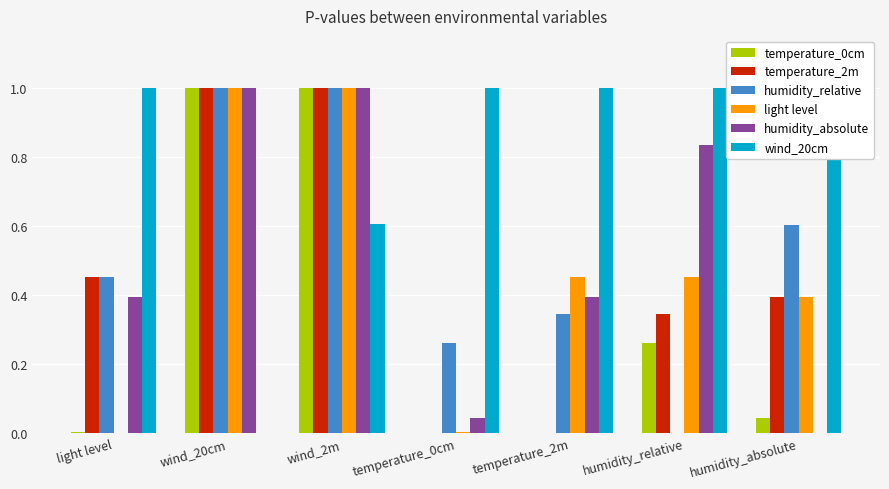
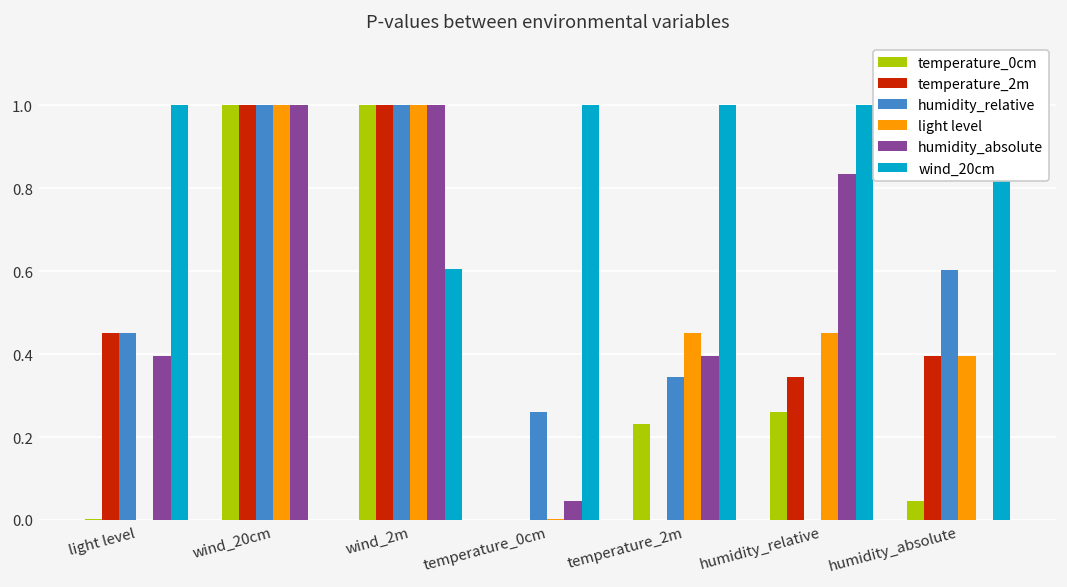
  {
    "temperature_0cm": {
      "wind_20cm": 1.00,
      "wind_2m": 1.00,
      "temperature_0cm": 0.00,
-     "temperature_2m": 0.00,
+     "temperature_2m": 0.23,
      "humidity_relative": 0.26,
      "humidity_absolute": 0.04
    },
    "temperature_2m": {
      "light level": 0.45,
      "wind_20cm": 1.00,
      "wind_2m": 1.00,
      "temperature_2m": 0.00,
      "humidity_relative": 0.34,
      "humidity_absolute": 0.39
    },
    "humidity_relative": {
      "light level": 0.45,
      "wind_20cm": 1.00,
      "wind_2m": 1.00,
      "temperature_0cm": 0.26,
      "temperature_2m": 0.34,
      "humidity_absolute": 0.60
    },
    "light level": {
      "wind_20cm": 1.00,
      "wind_2m": 1.00,
      "temperature_2m": 0.45,
      "humidity_relative": 0.45,
      "humidity_absolute": 0.39
    },
    "humidity_absolute": {
      "light level": 0.39,
      "wind_20cm": 1.00,
      "wind_2m": 1.00,
      "temperature_0cm": 0.04,
      "temperature_2m": 0.39,
      "humidity_relative": 0.83
    },
    "wind_20cm": {
      "light level": 1.00,
      "wind_2m": 0.61,
      "temperature_0cm": 1.00,
      "temperature_2m": 1.00,
      "humidity_relative": 1.00
    }
  }
